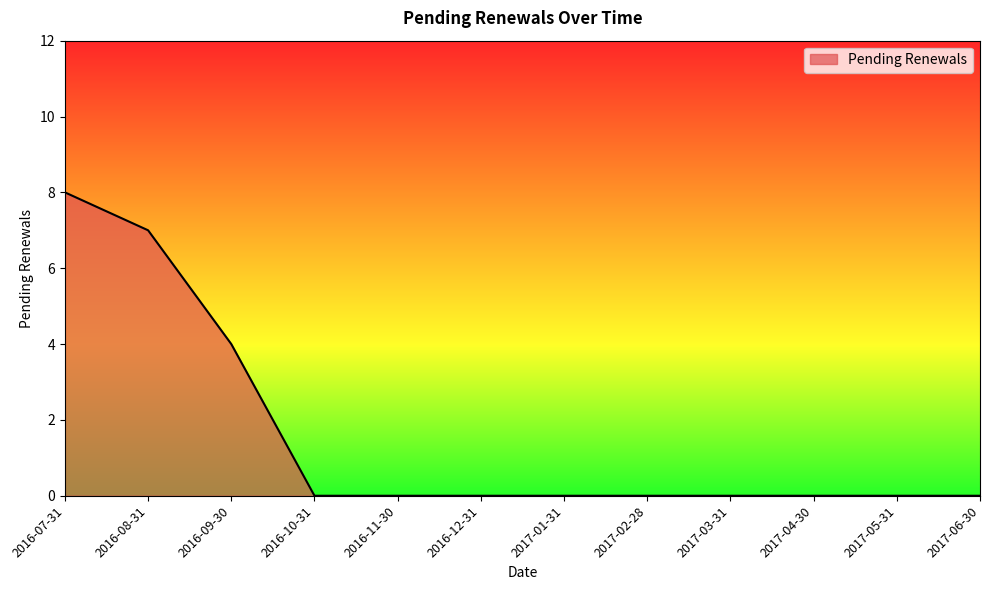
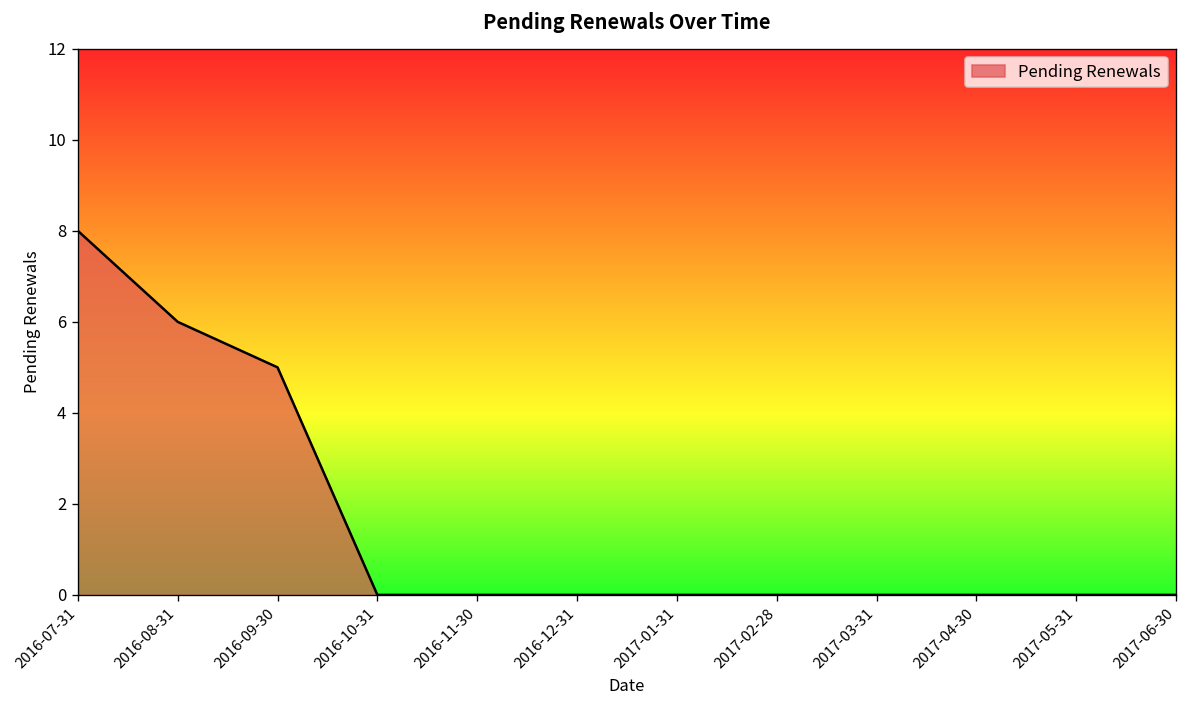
  {
    "2016-07-31": 8,
-   "2016-08-31": 7,
-   "2016-09-30": 4,
+   "2016-08-31": 6,
+   "2016-09-30": 5,
    "2016-10-31": 0,
    "2016-11-30": 0,
    "2016-12-31": 0,
    "2017-01-31": 0,
    "2017-02-28": 0,
    "2017-03-31": 0,
    "2017-04-30": 0,
    "2017-05-31": 0,
    "2017-06-30": 0
  }
